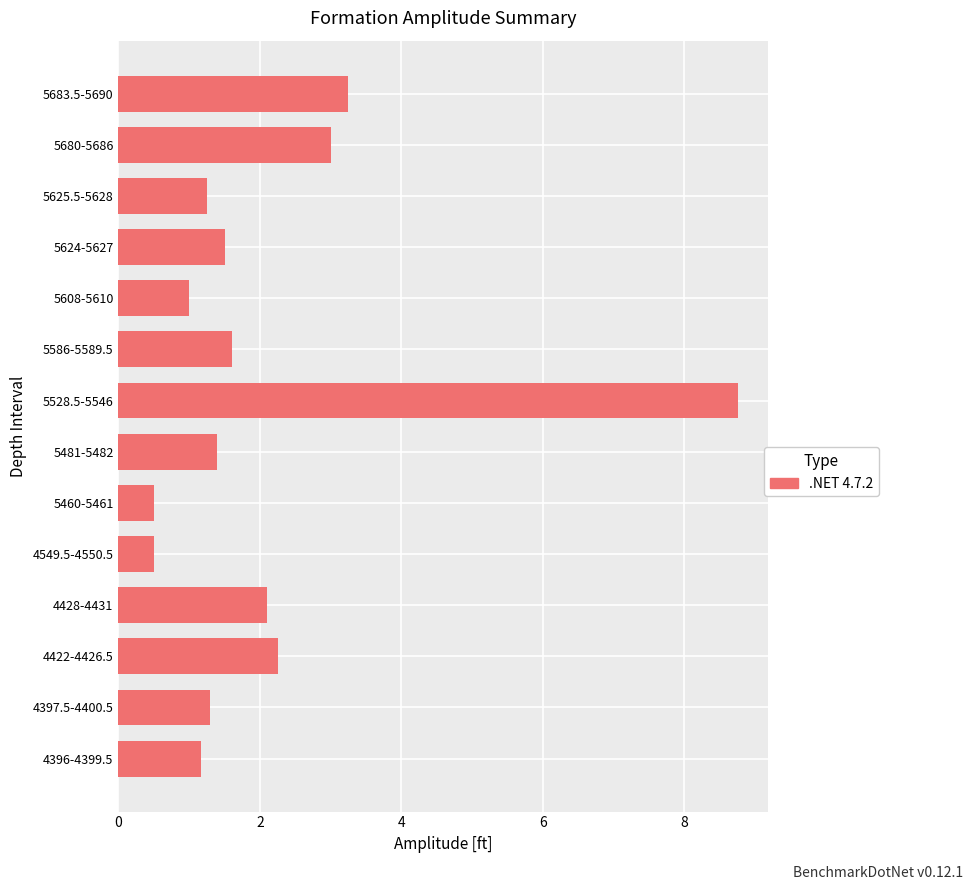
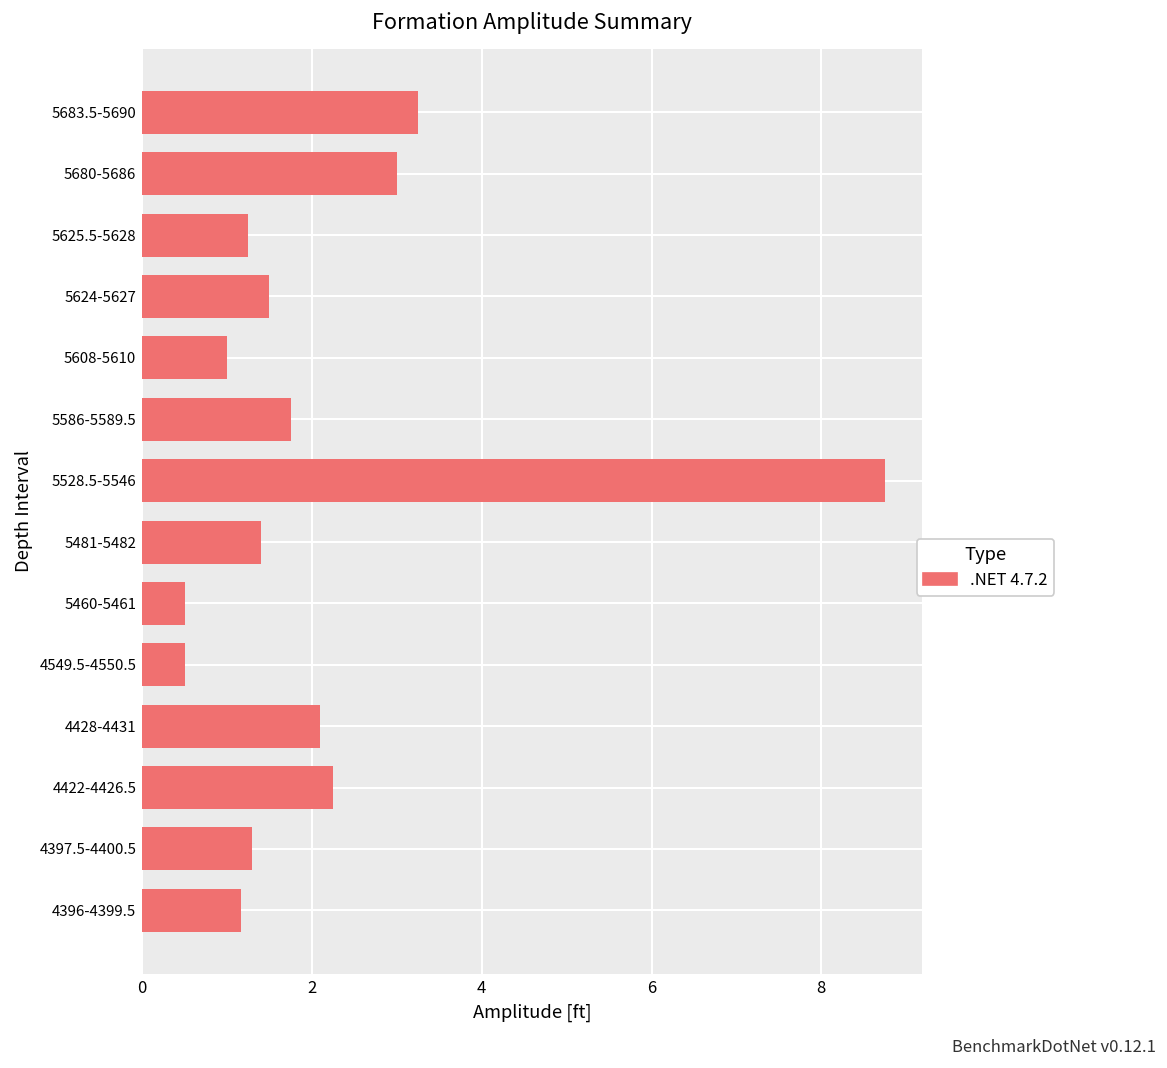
  {
    "5683.5-5690": 3.3,
    "5680-5686": 3.0,
    "5625.5-5628": 1.3,
    "5624-5627": 1.5,
    "5608-5610": 1.0,
-   "5586-5589.5": 1.6,
+   "5586-5589.5": 1.8,
    "5528.5-5546": 8.8,
    "5481-5482": 1.4,
    "5460-5461": 0.5,
    "4549.5-4550.5": 0.5,
    "4428-4431": 2.1,
    "4422-4426.5": 2.3,
    "4397.5-4400.5": 1.3,
    "4396-4399.5": 1.2
  }
